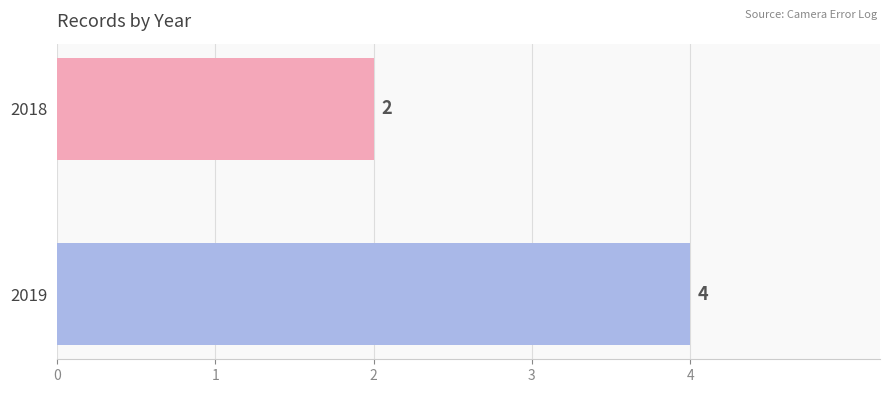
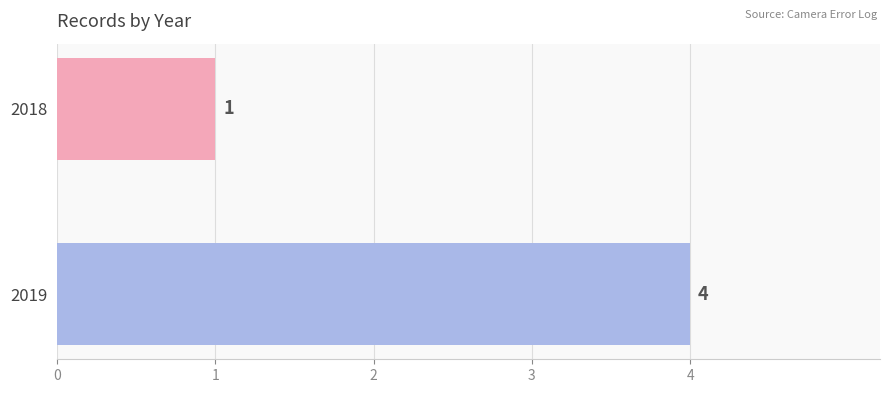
  {
-   "2018": 2,
+   "2018": 1,
    "2019": 4
  }
